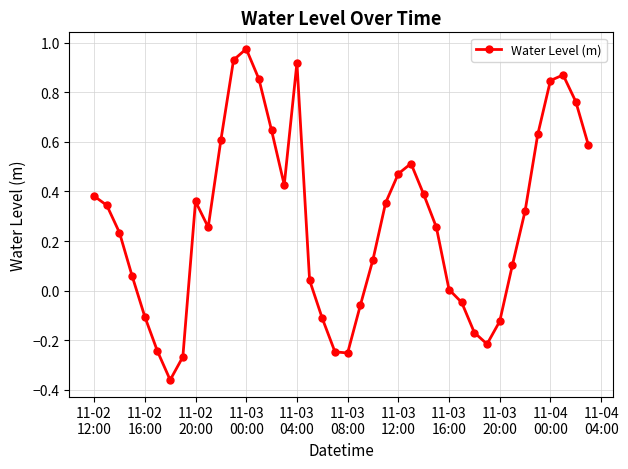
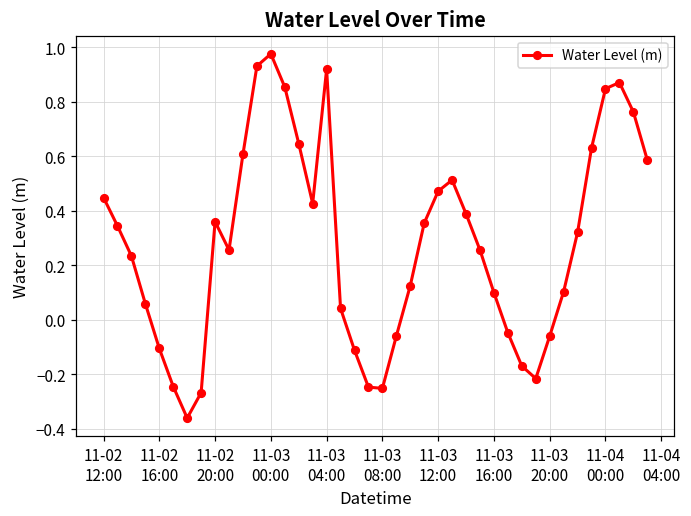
  {
-   "11-02 12:00": 0.38,
+   "11-02 12:00": 0.45,
    "11-02 16:00": -0.11,
    "11-02 20:00": 0.36,
    "11-03 00:00": 0.98,
    "11-03 04:00": 0.92,
    "11-03 08:00": -0.25,
    "11-03 12:00": 0.47,
-   "11-03 16:00": 0.00,
-   "11-03 20:00": -0.12,
+   "11-03 16:00": 0.10,
+   "11-03 20:00": -0.06,
    "11-04 00:00": 0.85
  }
